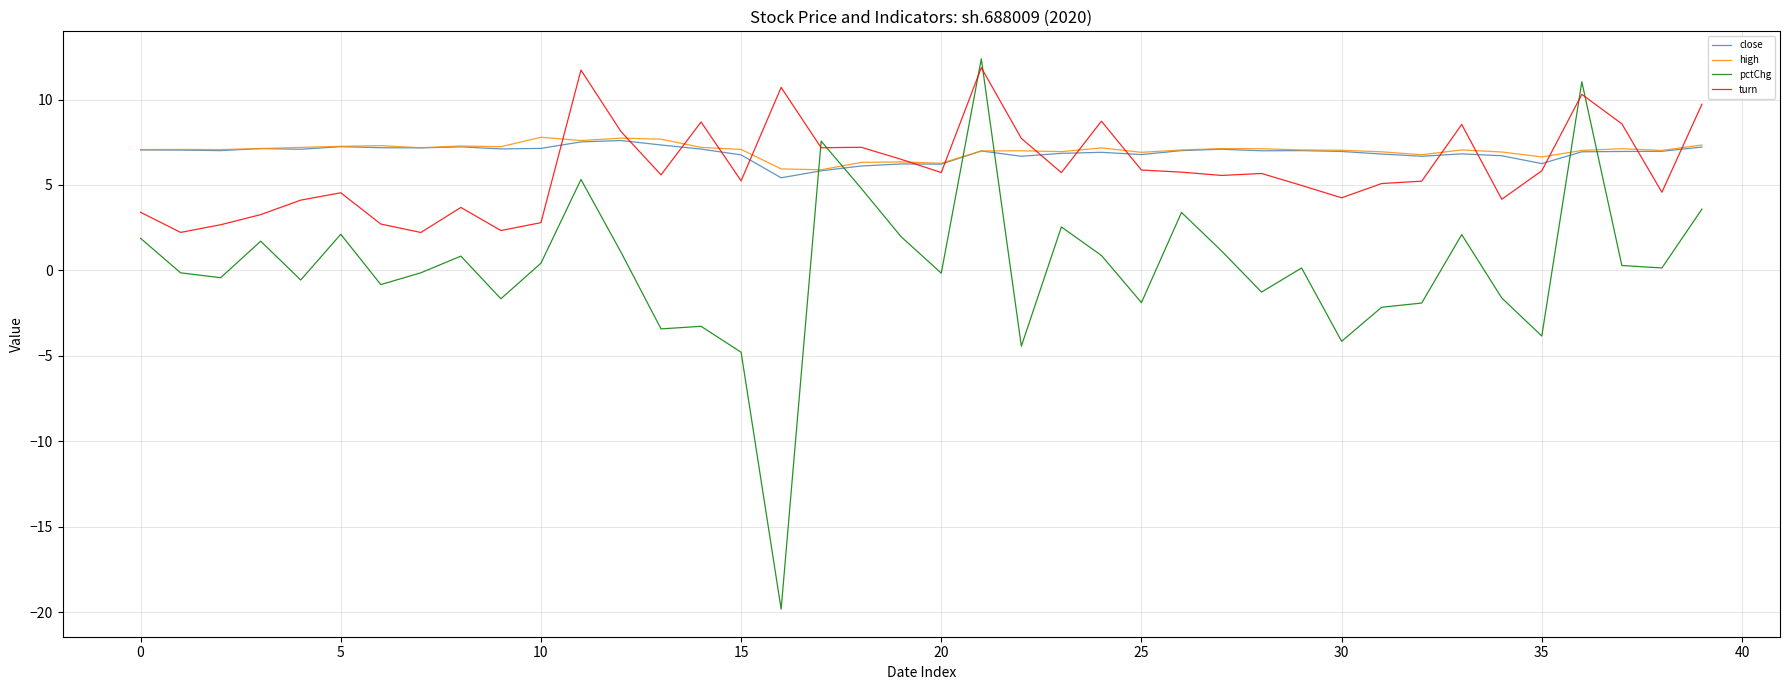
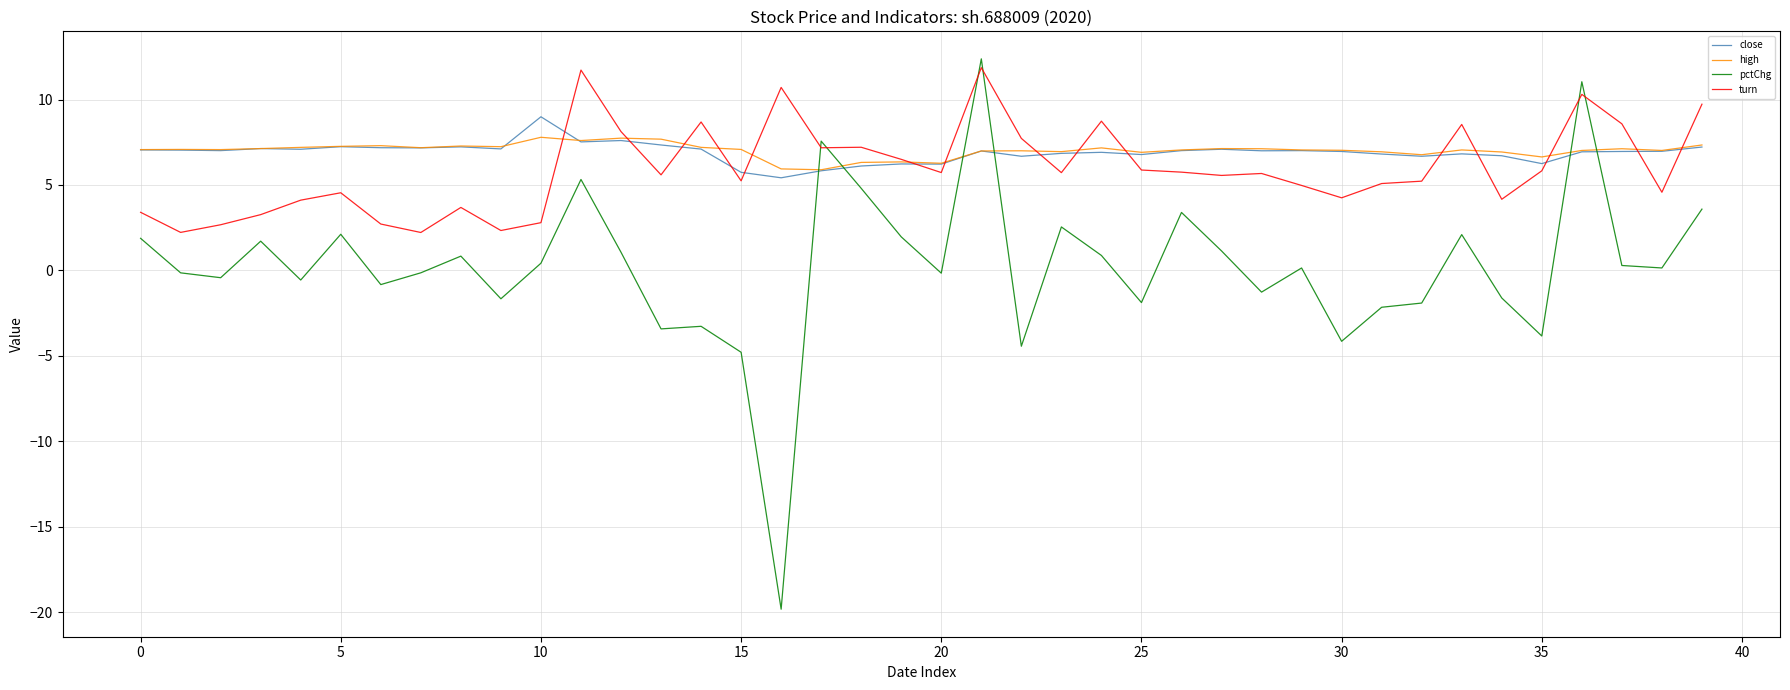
  {
    "close": {
-     "10": 7.1,
-     "15": 6.8,
+     "10": 9.0,
+     "15": 5.7,
      "35": 6.3
    },
    "high": {
      "10": 7.8,
      "15": 7.1,
      "35": 6.6
    },
    "pctChg": {
      "0": 1.9,
      "5": 2.1,
      "10": 0.4,
      "15": -4.8,
      "20": -0.2,
      "25": -1.9,
      "30": -4.1,
      "35": -3.8
    },
    "turn": {
      "0": 3.4,
      "5": 4.5,
      "10": 2.8,
      "15": 5.2,
      "20": 5.7,
      "25": 5.9,
      "30": 4.2,
      "35": 5.8
    }
  }
